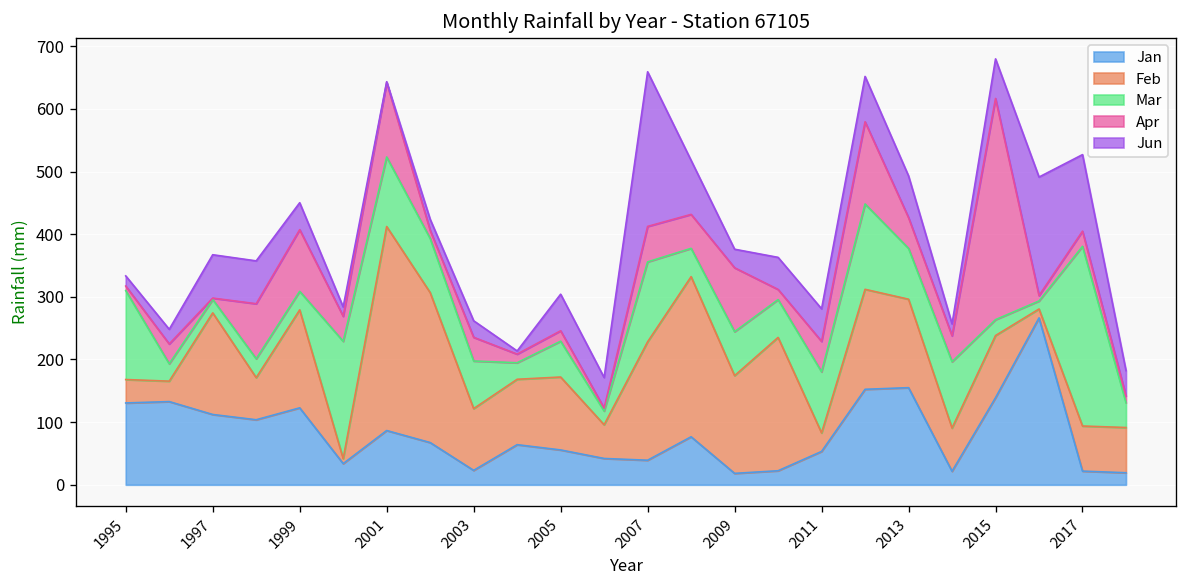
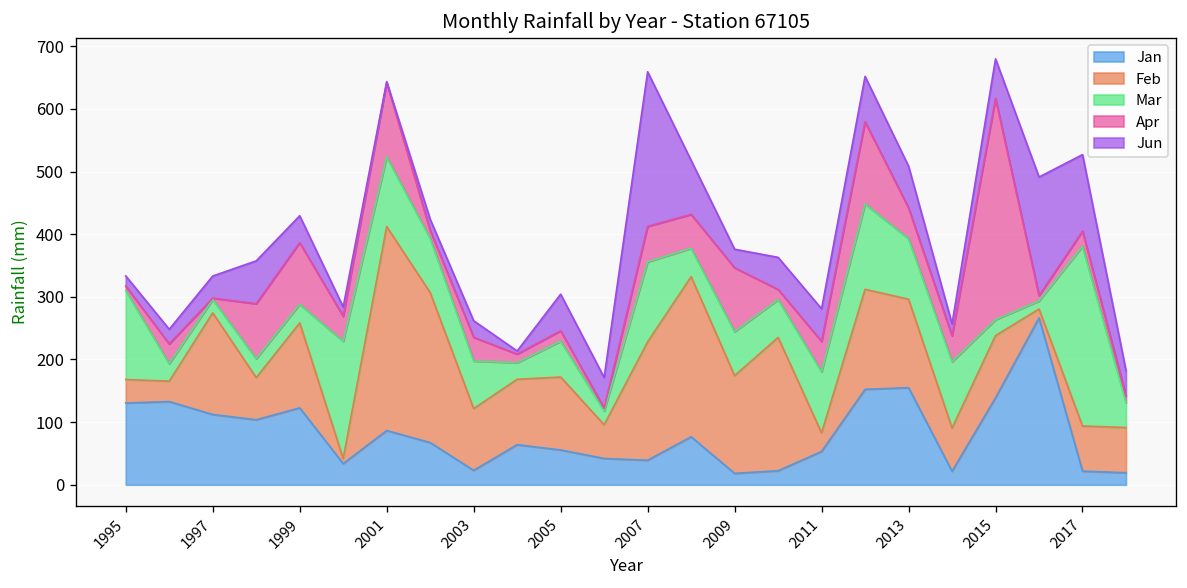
  {
    "Jan": {
      "1995": 130,
      "1997": 110,
      "1999": 120,
      "2001": 90,
      "2003": 20,
      "2005": 60,
      "2007": 40,
      "2009": 20,
      "2011": 50,
      "2013": 160,
      "2015": 140,
      "2017": 20
    },
    "Feb": {
      "1995": 40,
      "1997": 160,
-     "1999": 160,
+     "1999": 140,
      "2001": 330,
      "2003": 100,
      "2005": 120,
      "2007": 190,
      "2009": 160,
      "2011": 30,
      "2013": 140,
      "2015": 100,
      "2017": 70
    },
    "Mar": {
      "1995": 140,
      "1999": 30,
      "2001": 110,
      "2003": 80,
      "2005": 60,
      "2007": 130,
      "2009": 70,
      "2011": 100,
-     "2013": 80,
+     "2013": 100,
      "2015": 30,
      "2017": 290
    },
    "Apr": {
      "1995": 10,
      "1999": 100,
      "2003": 40,
      "2005": 20,
      "2007": 60,
      "2009": 100,
      "2011": 50,
      "2013": 50,
      "2015": 350,
      "2017": 20
    },
    "Jun": {
      "1995": 20,
-     "1997": 70,
+     "1997": 40,
      "1999": 40,
      "2003": 30,
      "2005": 60,
      "2007": 250,
      "2009": 30,
      "2011": 50,
      "2013": 70,
      "2015": 60,
      "2017": 120
    }
  }
